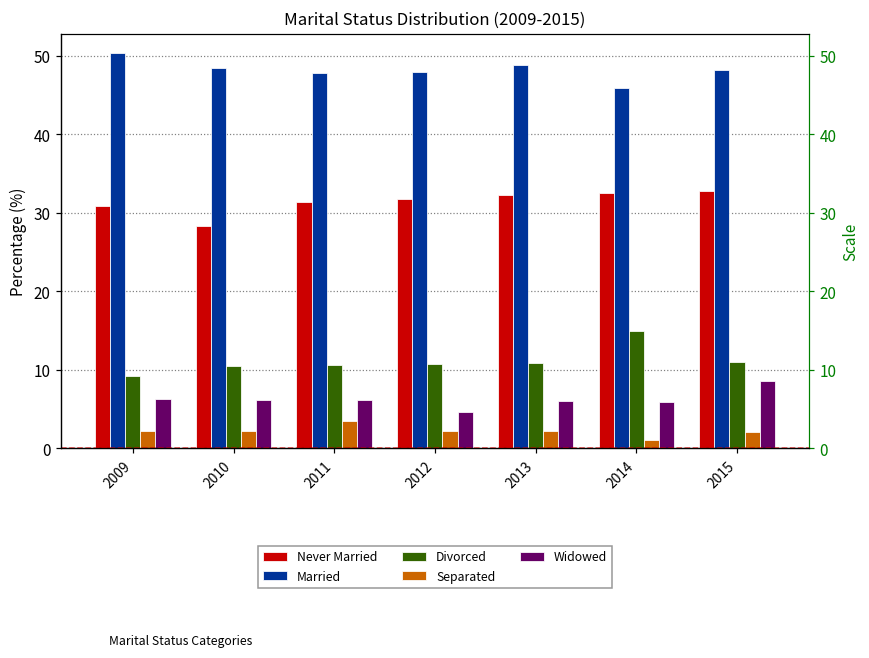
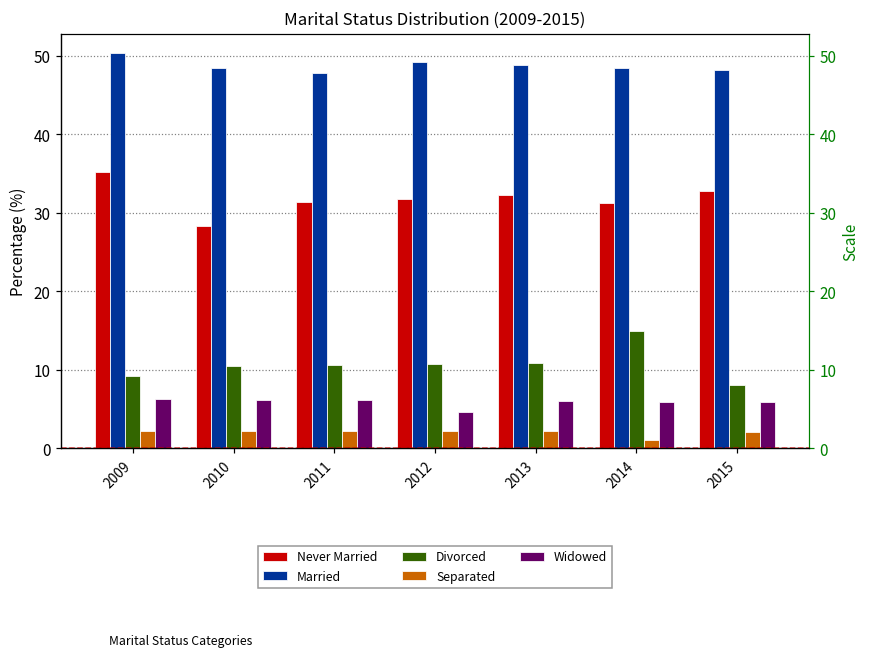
  {
    "Never Married": {
-     "2009": 31,
+     "2009": 35,
      "2010": 28,
      "2011": 31,
      "2012": 32,
      "2013": 32,
-     "2014": 33,
+     "2014": 31,
      "2015": 33
    },
    "Married": {
      "2009": 50,
      "2010": 48,
      "2011": 48,
-     "2012": 48,
+     "2012": 49,
      "2013": 49,
-     "2014": 46,
+     "2014": 48,
      "2015": 48
    },
    "Divorced": {
      "2009": 9,
      "2010": 11,
      "2011": 11,
      "2012": 11,
      "2013": 11,
      "2014": 15,
-     "2015": 11
+     "2015": 8
    },
    "Separated": {
      "2009": 2,
      "2010": 2,
-     "2011": 4,
+     "2011": 2,
      "2012": 2,
      "2013": 2,
      "2014": 1,
      "2015": 2
    },
    "Widowed": {
      "2009": 6,
      "2010": 6,
      "2011": 6,
      "2012": 5,
      "2013": 6,
      "2014": 6,
-     "2015": 9
+     "2015": 6
    }
  }
